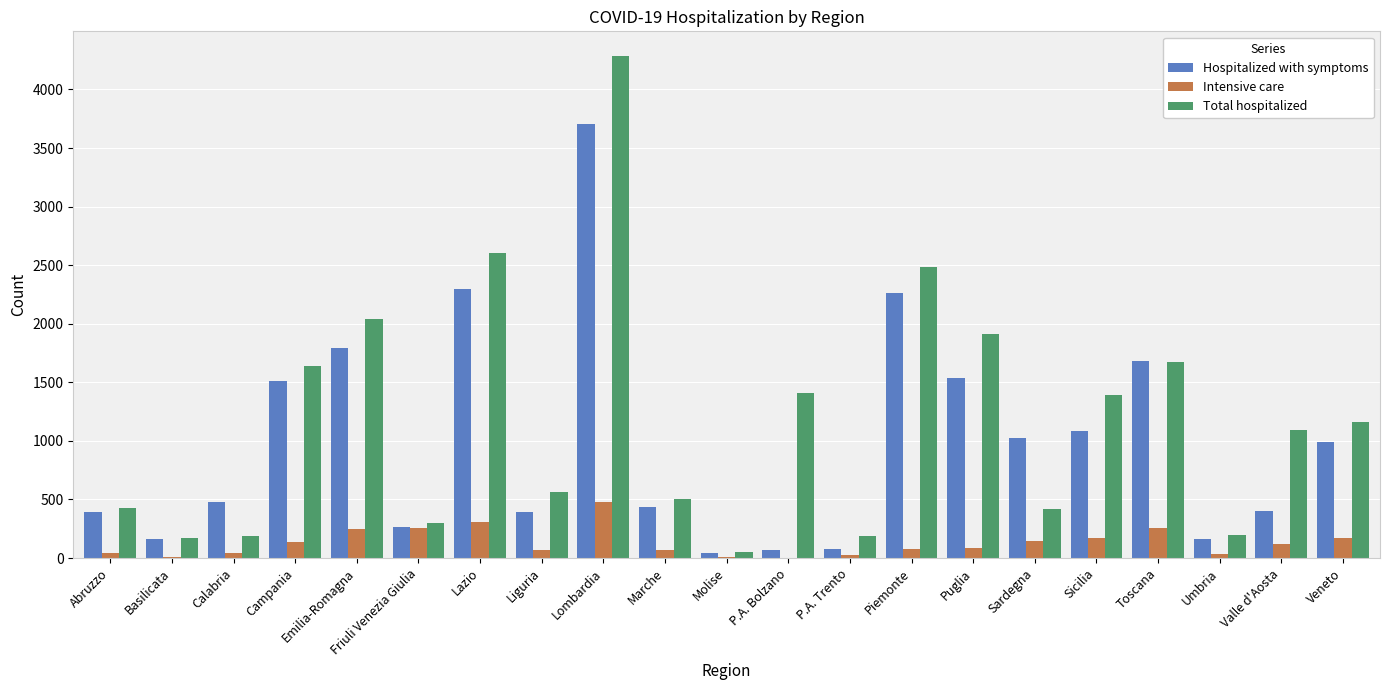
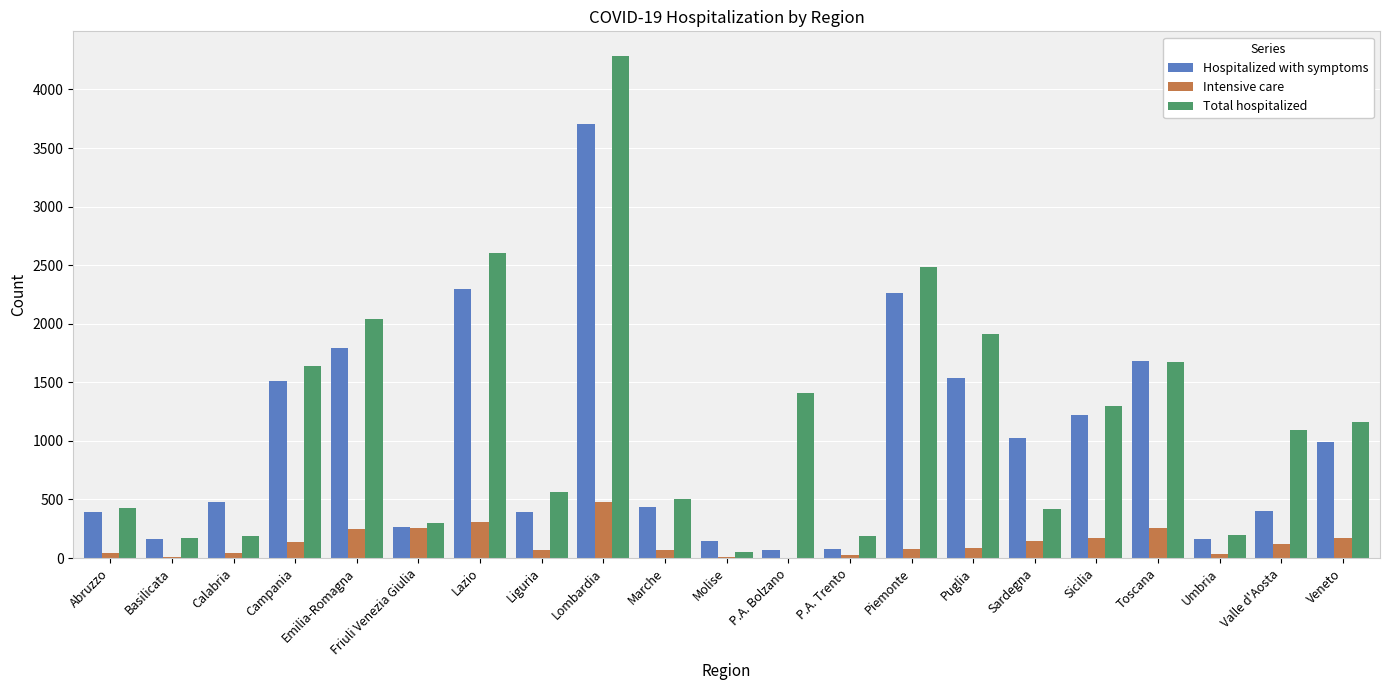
  {
    "Hospitalized with symptoms": {
      "Abruzzo": 390,
      "Basilicata": 160,
      "Calabria": 480,
      "Campania": 1510,
      "Emilia-Romagna": 1790,
      "Friuli Venezia Giulia": 260,
      "Lazio": 2300,
      "Liguria": 400,
      "Lombardia": 3710,
      "Marche": 440,
-     "Molise": 40,
+     "Molise": 150,
      "P.A. Bolzano": 70,
      "P.A. Trento": 70,
      "Piemonte": 2260,
      "Puglia": 1540,
      "Sardegna": 1030,
-     "Sicilia": 1090,
+     "Sicilia": 1220,
      "Toscana": 1680,
      "Umbria": 160,
      "Valle d'Aosta": 400,
      "Veneto": 990
    },
    "Intensive care": {
      "Abruzzo": 40,
      "Calabria": 50,
      "Campania": 140,
      "Emilia-Romagna": 250,
      "Friuli Venezia Giulia": 260,
      "Lazio": 310,
      "Liguria": 70,
      "Lombardia": 470,
      "Marche": 70,
      "P.A. Trento": 30,
      "Piemonte": 70,
      "Puglia": 90,
      "Sardegna": 140,
      "Sicilia": 170,
      "Toscana": 260,
      "Umbria": 30,
      "Valle d'Aosta": 120,
      "Veneto": 170
    },
    "Total hospitalized": {
      "Abruzzo": 430,
      "Basilicata": 170,
      "Calabria": 180,
      "Campania": 1640,
      "Emilia-Romagna": 2040,
      "Friuli Venezia Giulia": 300,
      "Lazio": 2600,
      "Liguria": 560,
      "Lombardia": 4280,
      "Marche": 510,
      "Molise": 60,
      "P.A. Bolzano": 1410,
      "P.A. Trento": 190,
      "Piemonte": 2490,
      "Puglia": 1920,
      "Sardegna": 420,
-     "Sicilia": 1390,
+     "Sicilia": 1300,
      "Toscana": 1670,
      "Umbria": 190,
      "Valle d'Aosta": 1090,
      "Veneto": 1160
    }
  }
